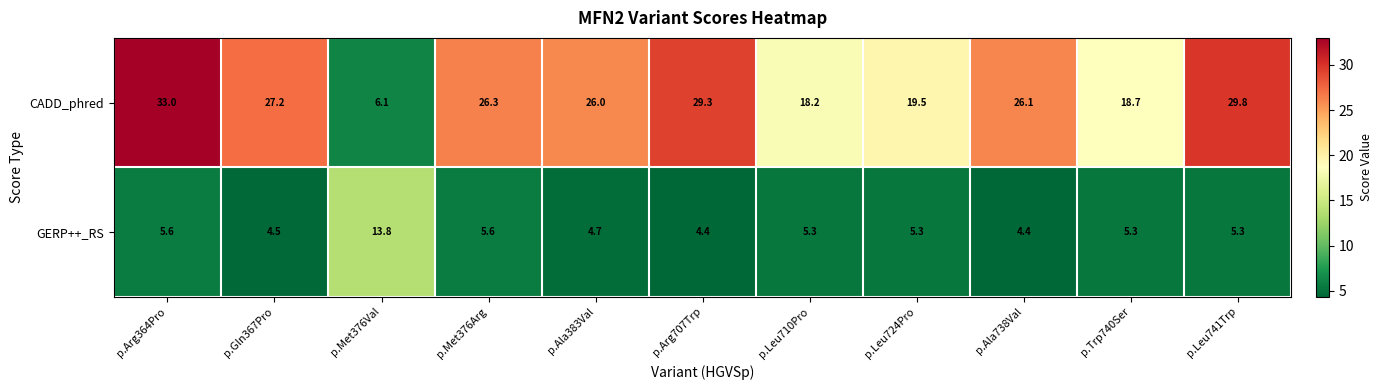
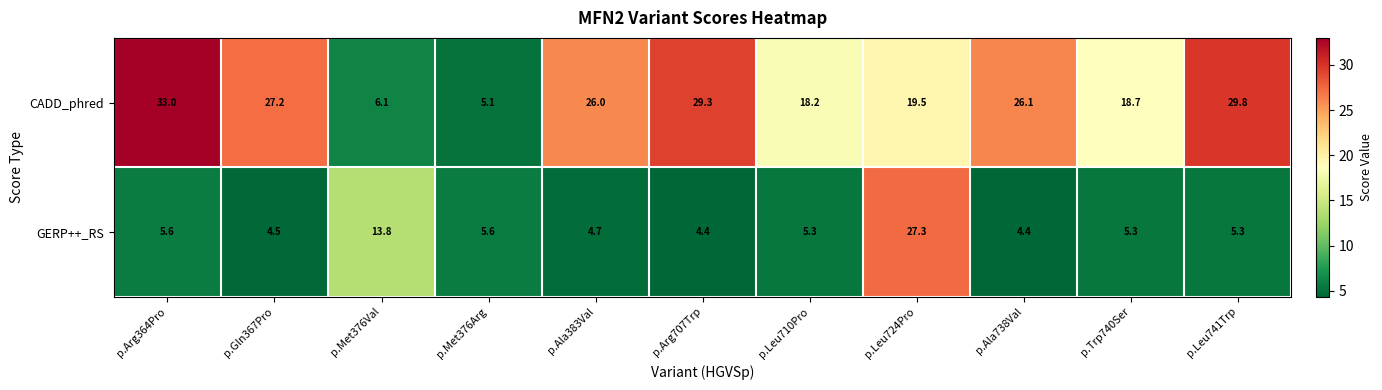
  {
    "CADD_phred": {
      "p.Arg364Pro": 33.0,
      "p.Gln367Pro": 27.2,
      "p.Met376Val": 6.1,
-     "p.Met376Arg": 26.3,
+     "p.Met376Arg": 5.1,
      "p.Ala383Val": 26.0,
      "p.Arg707Trp": 29.3,
      "p.Leu710Pro": 18.2,
      "p.Leu724Pro": 19.5,
      "p.Ala738Val": 26.1,
      "p.Trp740Ser": 18.7,
      "p.Leu741Trp": 29.8
    },
    "GERP++_RS": {
      "p.Arg364Pro": 5.6,
      "p.Gln367Pro": 4.5,
      "p.Met376Val": 13.8,
      "p.Met376Arg": 5.6,
      "p.Ala383Val": 4.7,
      "p.Arg707Trp": 4.4,
      "p.Leu710Pro": 5.3,
-     "p.Leu724Pro": 5.3,
+     "p.Leu724Pro": 27.3,
      "p.Ala738Val": 4.4,
      "p.Trp740Ser": 5.3,
      "p.Leu741Trp": 5.3
    }
  }
